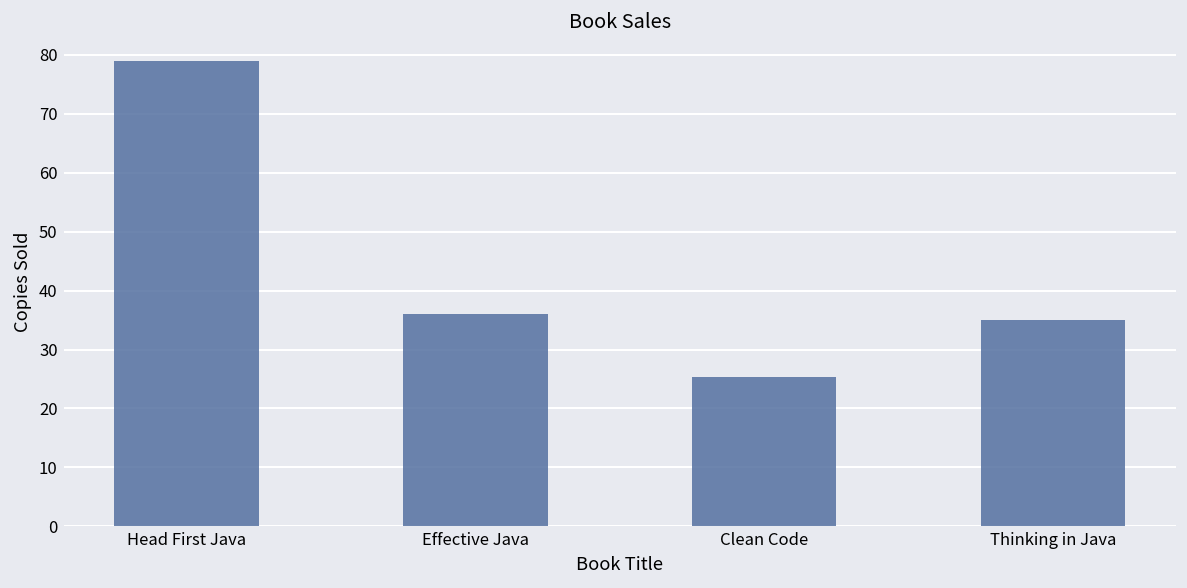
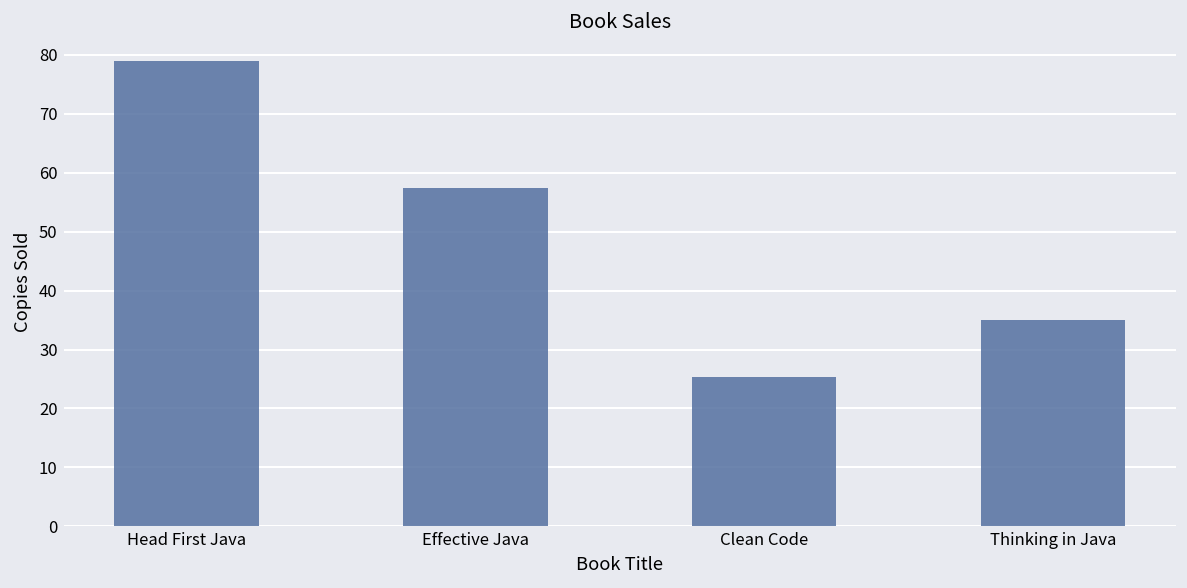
  {
    "Head First Java": 79,
-   "Effective Java": 36,
+   "Effective Java": 57,
    "Clean Code": 25,
    "Thinking in Java": 35
  }
